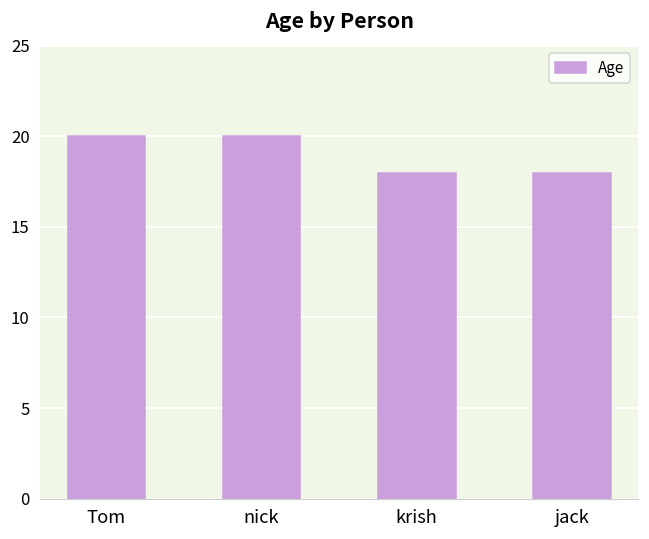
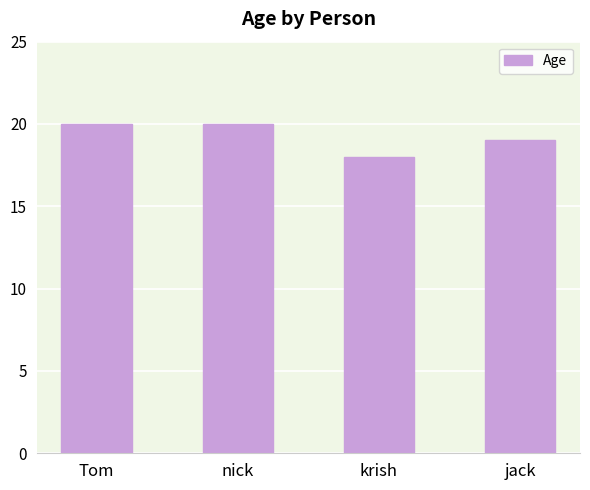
  {
    "Tom": 20,
    "nick": 20,
    "krish": 18,
-   "jack": 18
+   "jack": 19
  }
